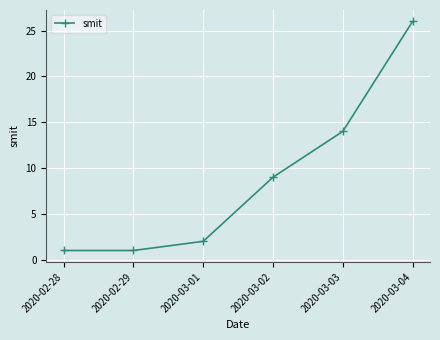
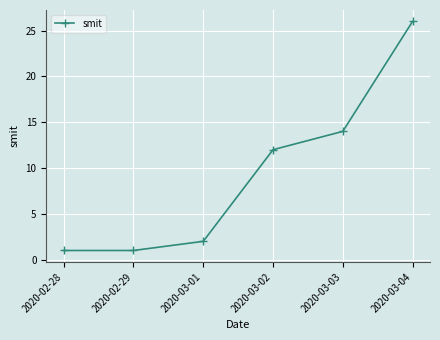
  {
    "2020-02-28": 1,
    "2020-02-29": 1,
    "2020-03-01": 2,
-   "2020-03-02": 9,
+   "2020-03-02": 12,
    "2020-03-03": 14,
    "2020-03-04": 26
  }
